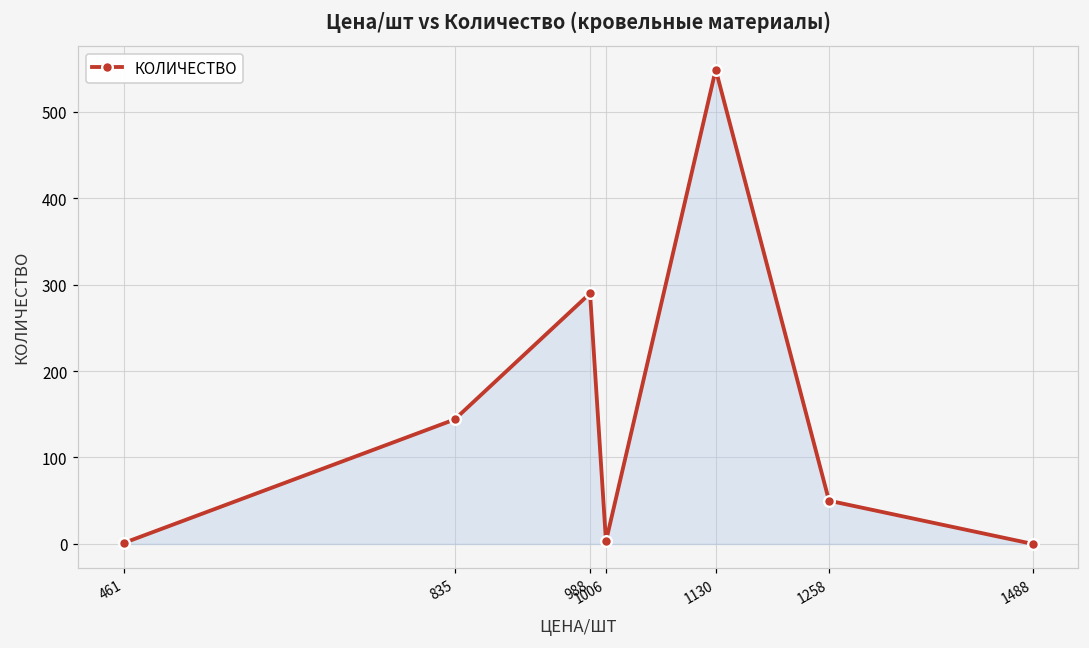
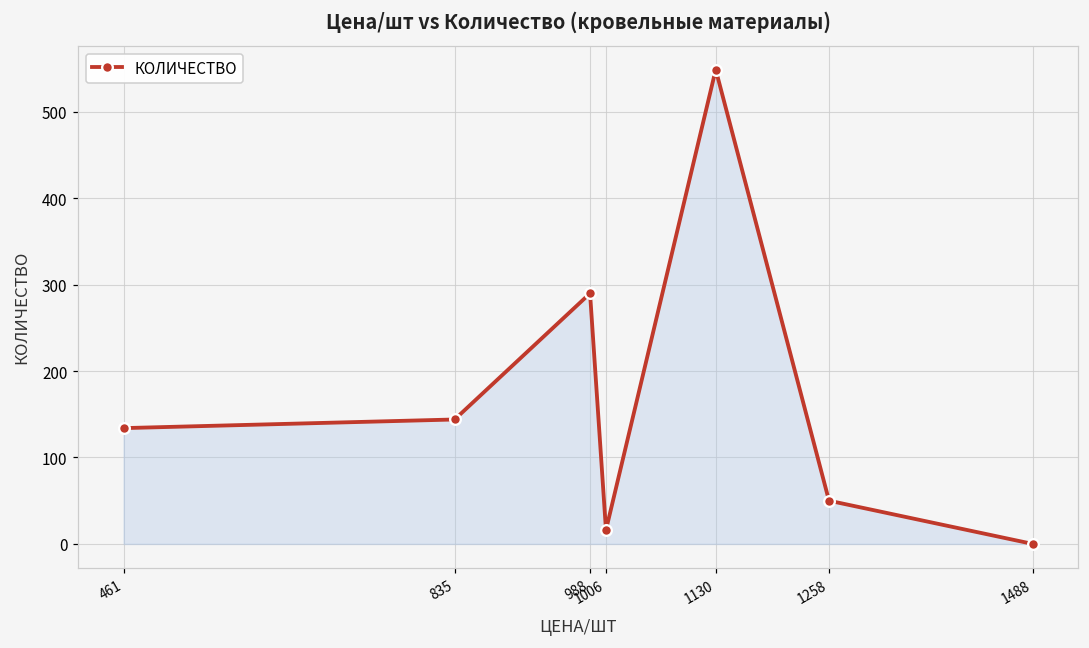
  {
-   "461": 0,
+   "461": 130,
    "835": 140,
    "988": 290,
-   "1006": 0,
+   "1006": 20,
    "1130": 550,
    "1258": 50,
    "1488": 0
  }
